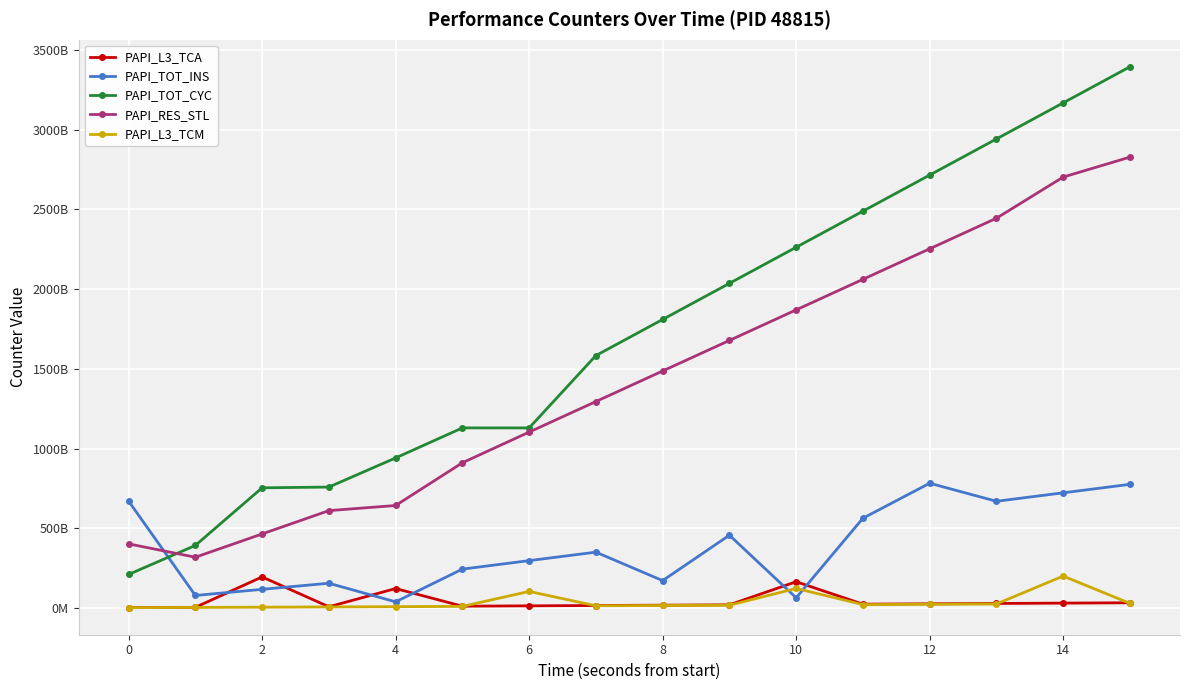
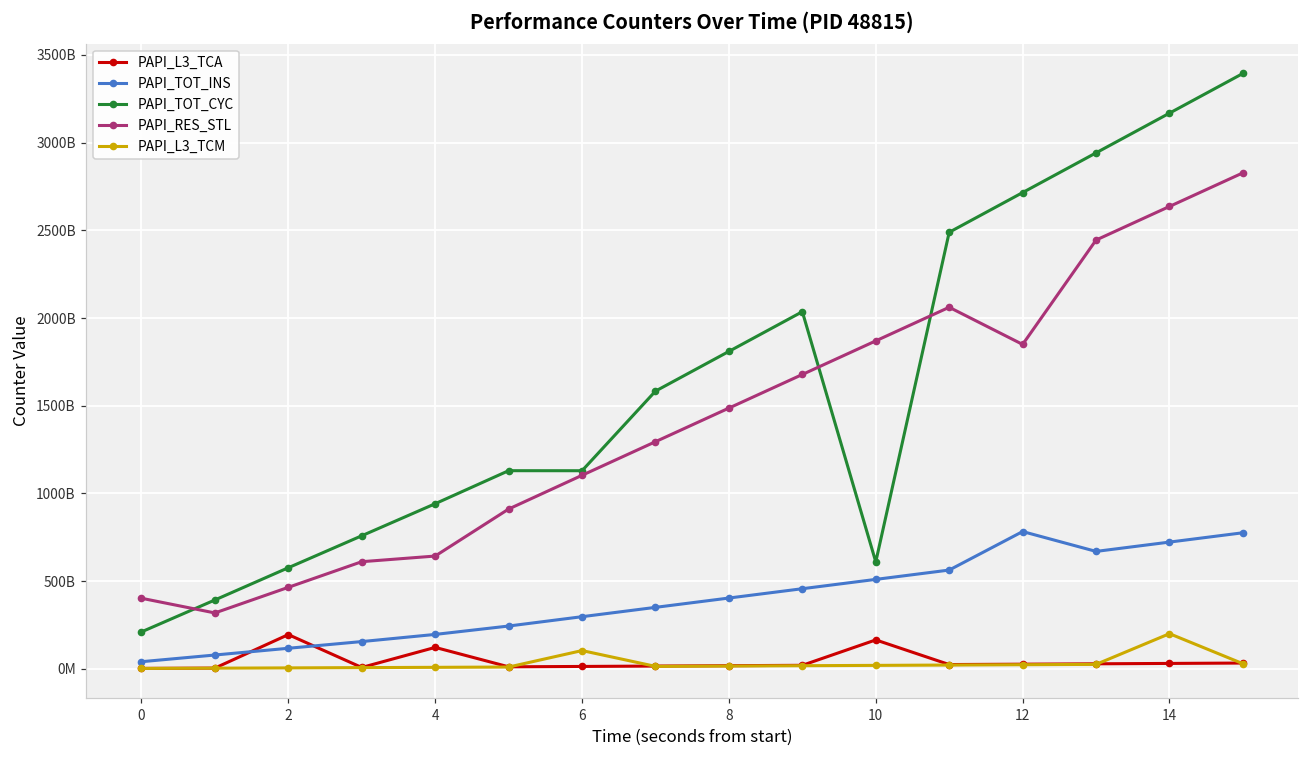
  {
    "PAPI_L3_TCA": {
      "2": 190000000000,
      "4": 120000000000,
      "6": 10000000000,
      "10": 160000000000,
      "14": 30000000000
    },
    "PAPI_TOT_INS": {
-     "0": 670000000000,
+     "0": 40000000000,
      "2": 120000000000,
-     "4": 40000000000,
+     "4": 200000000000,
      "6": 300000000000,
-     "8": 170000000000,
-     "10": 60000000000,
+     "8": 400000000000,
+     "10": 510000000000,
      "12": 780000000000,
      "14": 720000000000
    },
    "PAPI_TOT_CYC": {
      "0": 210000000000,
-     "2": 750000000000,
+     "2": 580000000000,
      "4": 940000000000,
      "6": 1130000000000,
      "8": 1810000000000,
-     "10": 2260000000000,
+     "10": 610000000000,
      "12": 2720000000000,
      "14": 3170000000000
    },
    "PAPI_RES_STL": {
      "0": 400000000000,
      "2": 460000000000,
      "4": 640000000000,
      "6": 1100000000000,
      "8": 1490000000000,
      "10": 1870000000000,
-     "12": 2250000000000,
-     "14": 2700000000000
+     "12": 1850000000000,
+     "14": 2640000000000
    },
    "PAPI_L3_TCM": {
      "2": 0,
      "4": 10000000000,
      "6": 100000000000,
-     "10": 120000000000,
+     "10": 20000000000,
      "14": 200000000000
    }
  }
